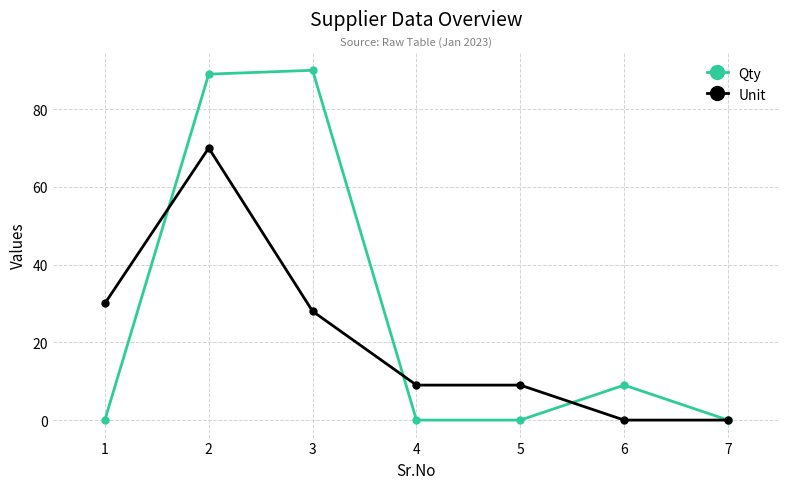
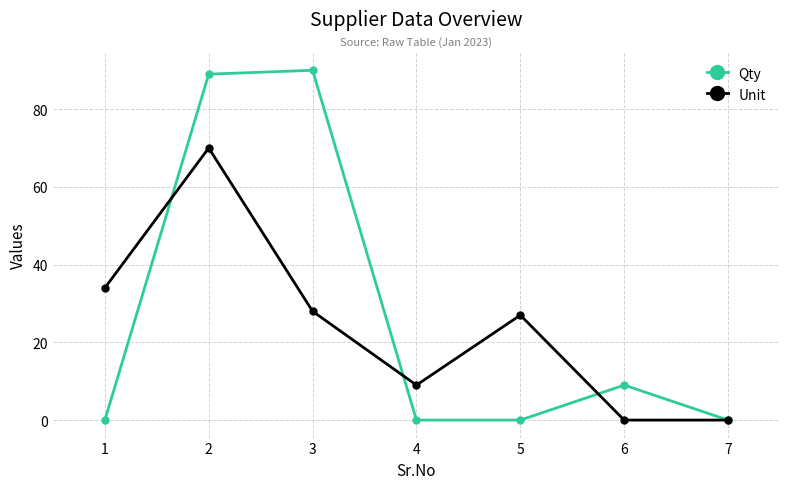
  {
    "Qty": {
      "1": 0,
      "2": 89,
      "3": 90,
      "4": 0,
      "5": 0,
      "6": 9
    },
    "Unit": {
-     "1": 30,
+     "1": 34,
      "2": 70,
      "3": 28,
      "4": 9,
-     "5": 9,
+     "5": 27,
      "6": 0
    }
  }
